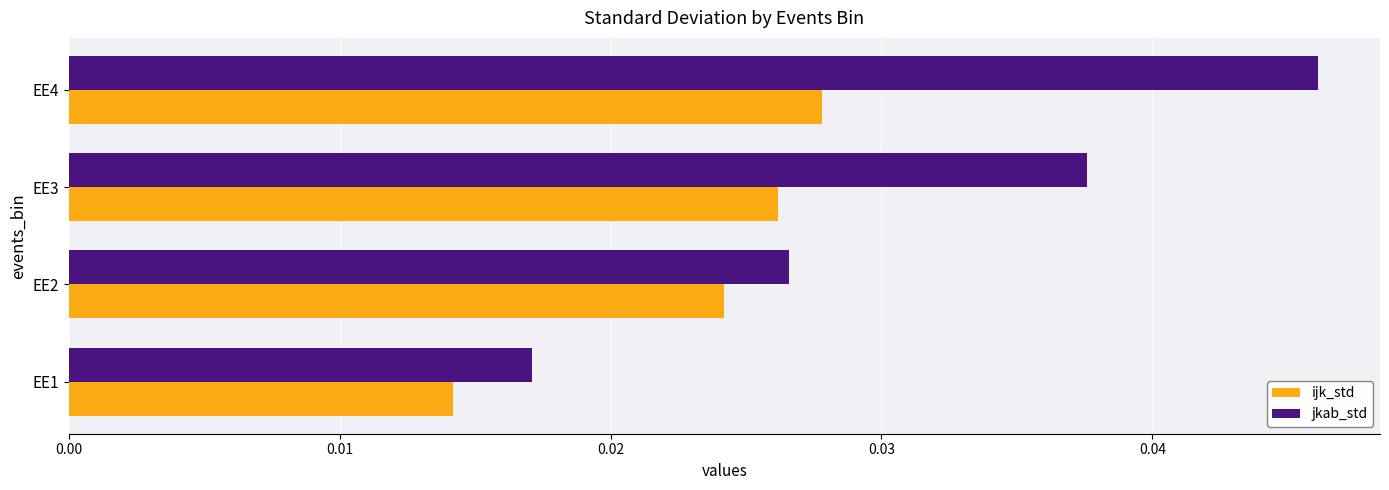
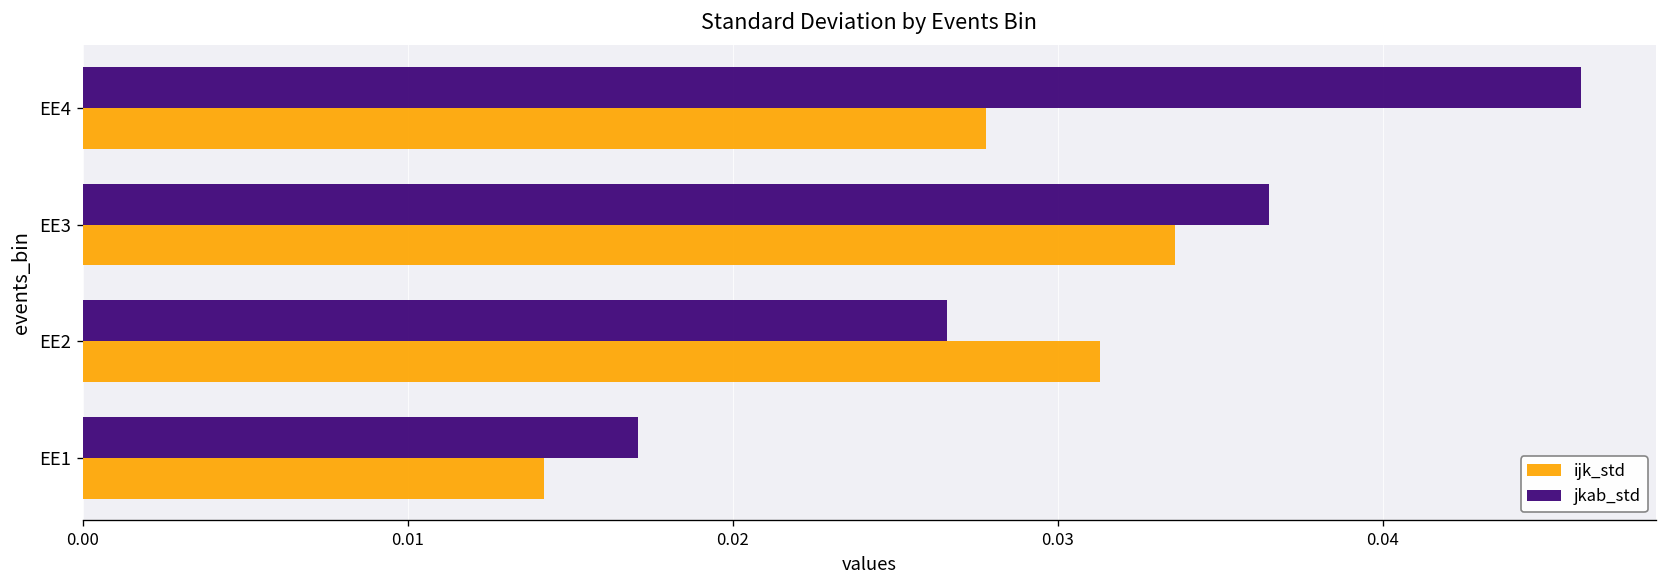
  {
    "ijk_std": {
      "EE4": 0.0278,
-     "EE3": 0.0262,
-     "EE2": 0.0242,
+     "EE3": 0.0336,
+     "EE2": 0.0313,
      "EE1": 0.0142
    },
    "jkab_std": {
      "EE4": 0.0461,
-     "EE3": 0.0376,
+     "EE3": 0.0365,
      "EE2": 0.0266,
      "EE1": 0.0171
    }
  }
